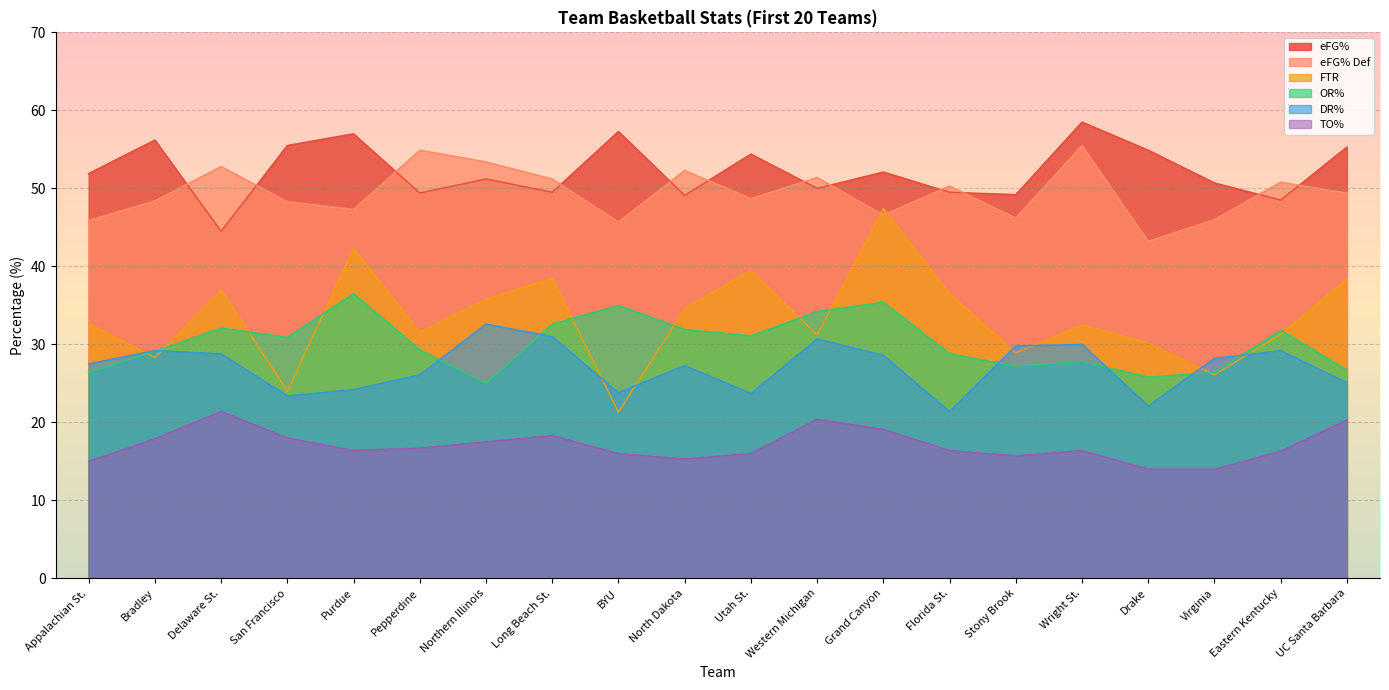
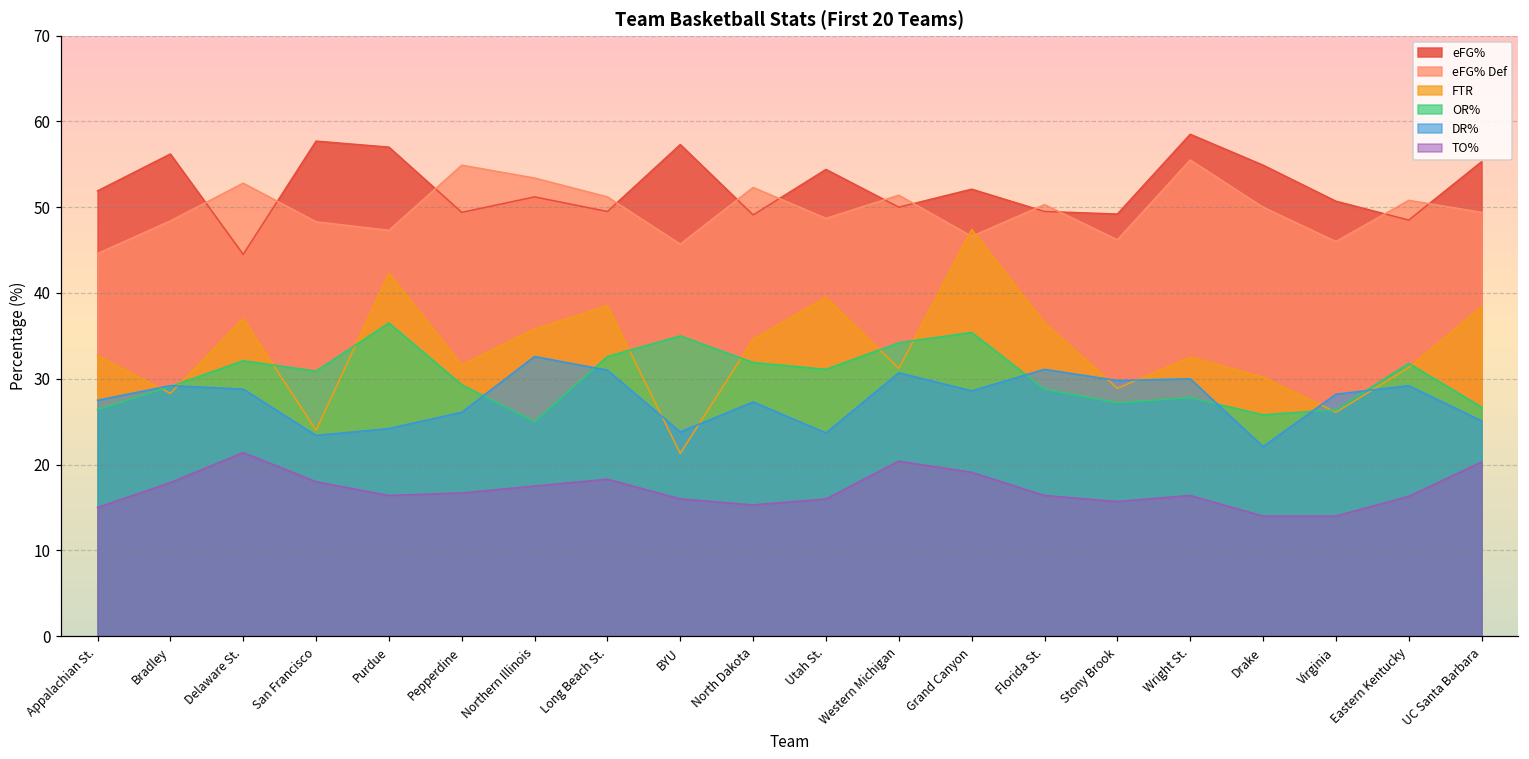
  {
    "eFG%": {
      "Appalachian St.": 52,
      "Bradley": 56,
      "Delaware St.": 45,
-     "San Francisco": 56,
+     "San Francisco": 58,
      "Purdue": 57,
      "Pepperdine": 49,
      "Northern Illinois": 51,
      "Long Beach St.": 50,
      "BYU": 57,
      "North Dakota": 49,
      "Utah St.": 54,
      "Western Michigan": 50,
      "Grand Canyon": 52,
      "Florida St.": 50,
      "Stony Brook": 49,
      "Wright St.": 59,
      "Drake": 55,
      "Virginia": 51,
      "Eastern Kentucky": 49,
      "UC Santa Barbara": 55
    },
    "eFG% Def": {
-     "Appalachian St.": 46,
+     "Appalachian St.": 45,
      "Bradley": 48,
      "Delaware St.": 53,
      "San Francisco": 48,
      "Purdue": 47,
      "Pepperdine": 55,
      "Northern Illinois": 53,
      "Long Beach St.": 51,
      "BYU": 46,
      "North Dakota": 52,
      "Utah St.": 49,
      "Western Michigan": 51,
      "Grand Canyon": 47,
      "Florida St.": 50,
      "Stony Brook": 46,
      "Wright St.": 56,
-     "Drake": 43,
+     "Drake": 50,
      "Virginia": 46,
      "Eastern Kentucky": 51,
      "UC Santa Barbara": 49
    },
    "FTR": {
      "Appalachian St.": 33,
      "Bradley": 28,
      "Delaware St.": 37,
      "San Francisco": 24,
      "Purdue": 42,
      "Pepperdine": 32,
      "Northern Illinois": 36,
      "Long Beach St.": 39,
      "BYU": 21,
      "North Dakota": 35,
      "Utah St.": 40,
      "Western Michigan": 31,
      "Grand Canyon": 47,
      "Florida St.": 37,
      "Stony Brook": 29,
      "Wright St.": 33,
      "Drake": 30,
      "Eastern Kentucky": 31,
      "UC Santa Barbara": 38
    },
    "OR%": {
      "Appalachian St.": 26,
      "Delaware St.": 32,
      "San Francisco": 31,
      "Purdue": 37,
      "Pepperdine": 29,
      "Northern Illinois": 25,
      "Long Beach St.": 33,
      "BYU": 35,
      "North Dakota": 32,
      "Utah St.": 31,
      "Western Michigan": 34,
      "Grand Canyon": 35,
      "Florida St.": 29,
      "Stony Brook": 27,
      "Wright St.": 28,
      "Drake": 26,
      "Eastern Kentucky": 32,
      "UC Santa Barbara": 27
    },
    "DR%": {
      "Appalachian St.": 28,
      "Delaware St.": 29,
      "San Francisco": 23,
      "Purdue": 24,
      "Pepperdine": 26,
      "Northern Illinois": 33,
      "Long Beach St.": 31,
      "BYU": 24,
      "North Dakota": 27,
      "Utah St.": 24,
      "Western Michigan": 31,
      "Grand Canyon": 29,
-     "Florida St.": 21,
+     "Florida St.": 31,
      "Stony Brook": 30,
      "Wright St.": 30,
      "Drake": 22,
      "Virginia": 28,
      "Eastern Kentucky": 29,
      "UC Santa Barbara": 25
    },
    "TO%": {
      "Appalachian St.": 15,
      "Bradley": 18,
      "Delaware St.": 21,
      "San Francisco": 18,
      "Purdue": 16,
      "Pepperdine": 17,
      "Northern Illinois": 18,
      "Long Beach St.": 18,
      "BYU": 16,
      "North Dakota": 15,
      "Utah St.": 16,
      "Western Michigan": 20,
      "Grand Canyon": 19,
      "Florida St.": 16,
      "Stony Brook": 16,
      "Wright St.": 16,
      "Drake": 14,
      "Virginia": 14,
      "Eastern Kentucky": 16,
      "UC Santa Barbara": 20
    }
  }
